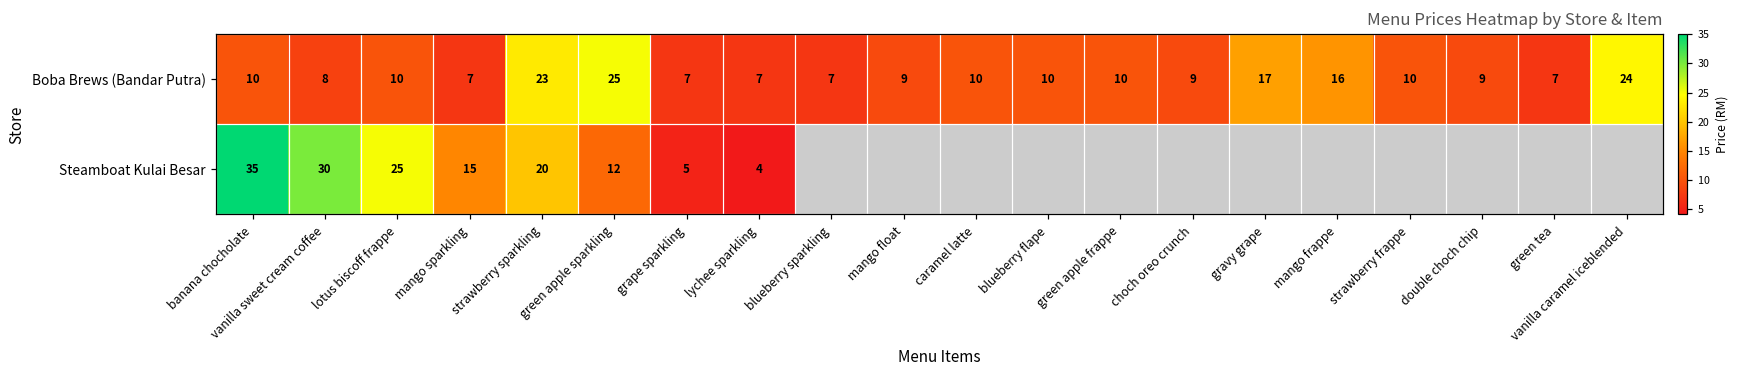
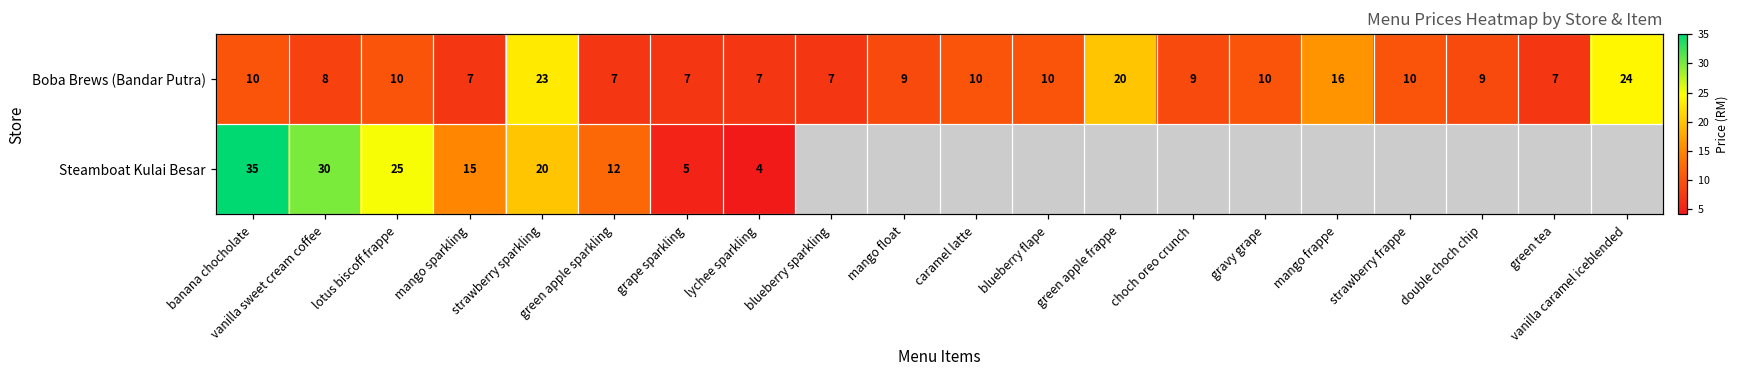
  {
    "Boba Brews (Bandar Putra)": {
      "banana chocholate": 10,
      "vanilla sweet cream coffee": 8,
      "lotus biscoff frappe": 10,
      "mango sparkling": 7,
      "strawberry sparkling": 23,
-     "green apple sparkling": 25,
+     "green apple sparkling": 7,
      "grape sparkling": 7,
      "lychee sparkling": 7,
      "blueberry sparkling": 7,
      "mango float": 9,
      "caramel latte": 10,
      "blueberry flape": 10,
-     "green apple frappe": 10,
+     "green apple frappe": 20,
      "choch oreo crunch": 9,
-     "gravy grape": 17,
+     "gravy grape": 10,
      "mango frappe": 16,
      "strawberry frappe": 10,
      "double choch chip": 9,
      "green tea": 7,
      "vanilla caramel iceblended": 24
    },
    "Steamboat Kulai Besar": {
      "banana chocholate": 35,
      "vanilla sweet cream coffee": 30,
      "lotus biscoff frappe": 25,
      "mango sparkling": 15,
      "strawberry sparkling": 20,
      "green apple sparkling": 12,
      "grape sparkling": 5,
      "lychee sparkling": 4
    }
  }
